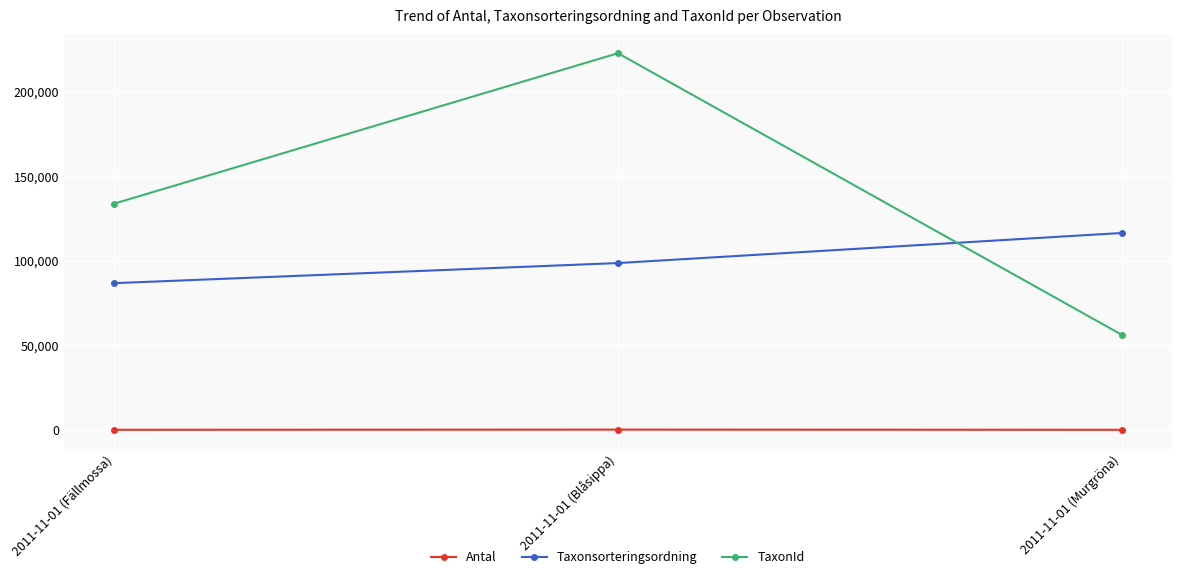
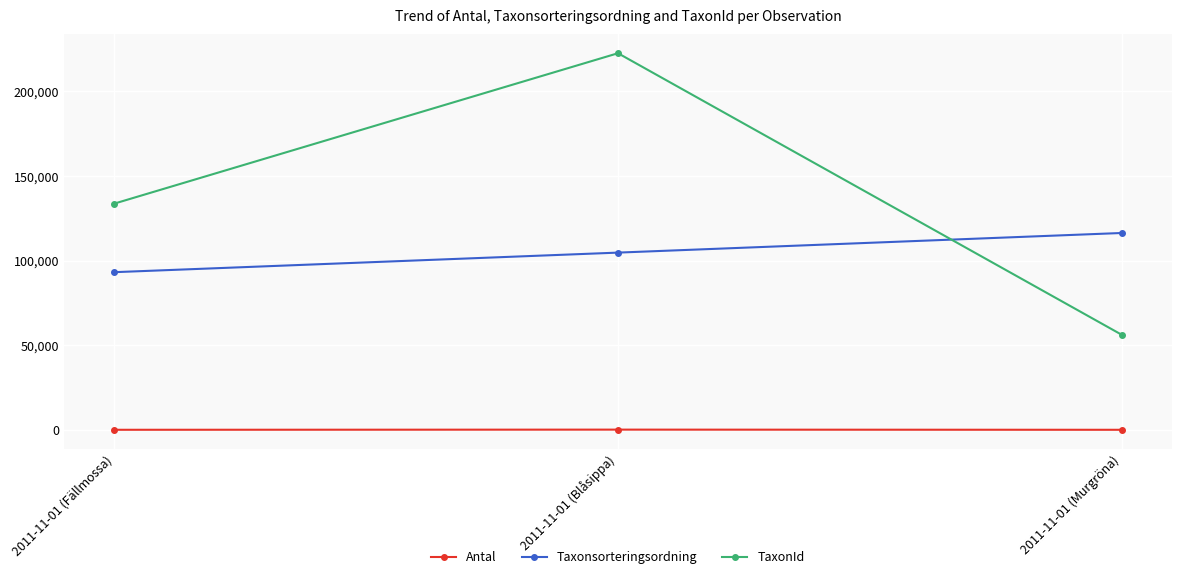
  {
    "Antal": {
      "2011-11-01 (Fällmossa)": "0",
      "2011-11-01 (Blåsippa)": "0",
      "2011-11-01 (Murgröna)": "0"
    },
    "Taxonsorteringsordning": {
-     "2011-11-01 (Fällmossa)": "87,000",
-     "2011-11-01 (Blåsippa)": "99,000",
+     "2011-11-01 (Fällmossa)": "93,000",
+     "2011-11-01 (Blåsippa)": "105,000",
      "2011-11-01 (Murgröna)": "116,000"
    },
    "TaxonId": {
      "2011-11-01 (Fällmossa)": "134,000",
      "2011-11-01 (Blåsippa)": "222,000",
      "2011-11-01 (Murgröna)": "56,000"
    }
  }
